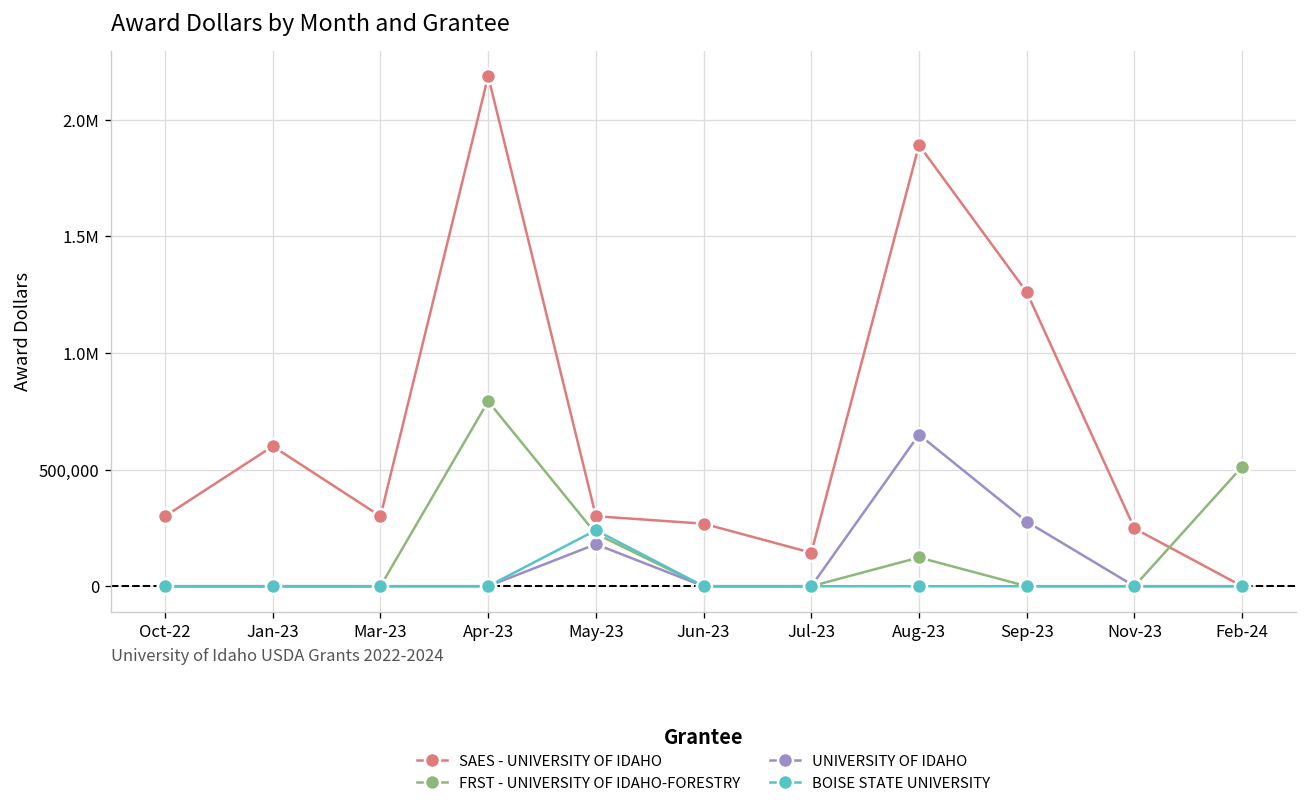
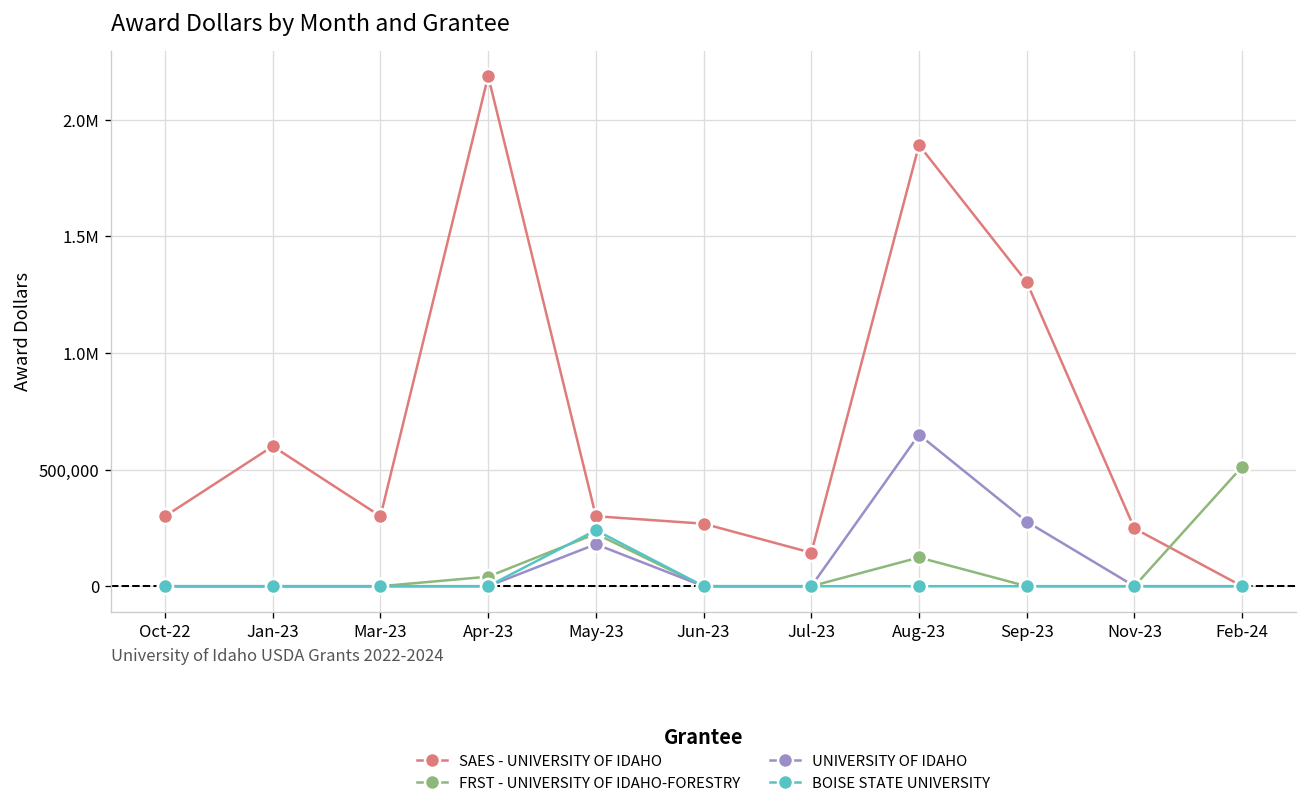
  {
    "SAES - UNIVERSITY OF IDAHO": {
      "Oct-22": "300,000",
      "Jan-23": "600,000",
      "Mar-23": "300,000",
      "Apr-23": "2,190,000",
      "May-23": "300,000",
      "Jun-23": "270,000",
      "Jul-23": "140,000",
      "Aug-23": "1,890,000",
-     "Sep-23": "1,260,000",
+     "Sep-23": "1,300,000",
      "Nov-23": "250,000"
    },
    "FRST - UNIVERSITY OF IDAHO-FORESTRY": {
-     "Apr-23": "790,000",
+     "Apr-23": "40,000",
      "May-23": "230,000",
      "Aug-23": "120,000",
      "Feb-24": "510,000"
    },
    "UNIVERSITY OF IDAHO": {
      "May-23": "180,000",
      "Aug-23": "650,000",
      "Sep-23": "280,000"
    },
    "BOISE STATE UNIVERSITY": {
      "May-23": "240,000",
      "Aug-23": "0"
    }
  }
